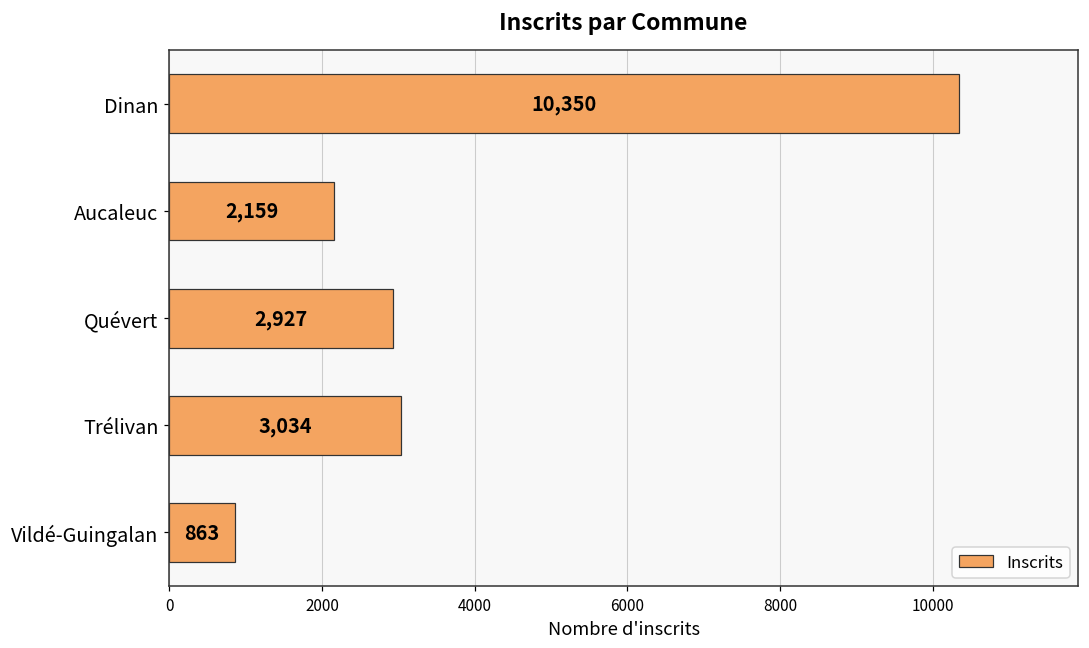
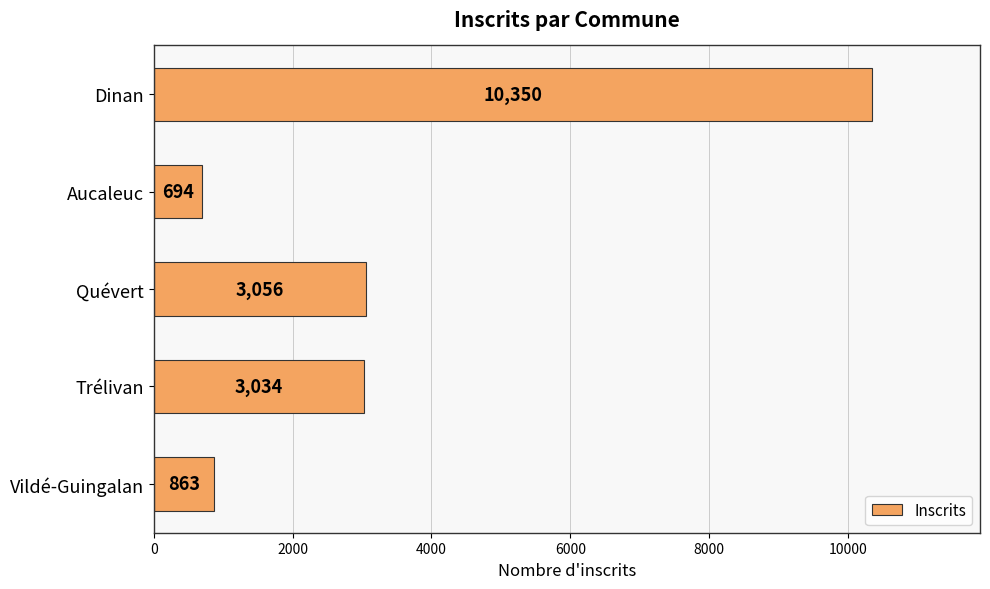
  {
    "Dinan": "10,350",
-   "Aucaleuc": "2,159",
-   "Quévert": "2,927",
+   "Aucaleuc": "694",
+   "Quévert": "3,056",
    "Trélivan": "3,034",
    "Vildé-Guingalan": "863"
  }
